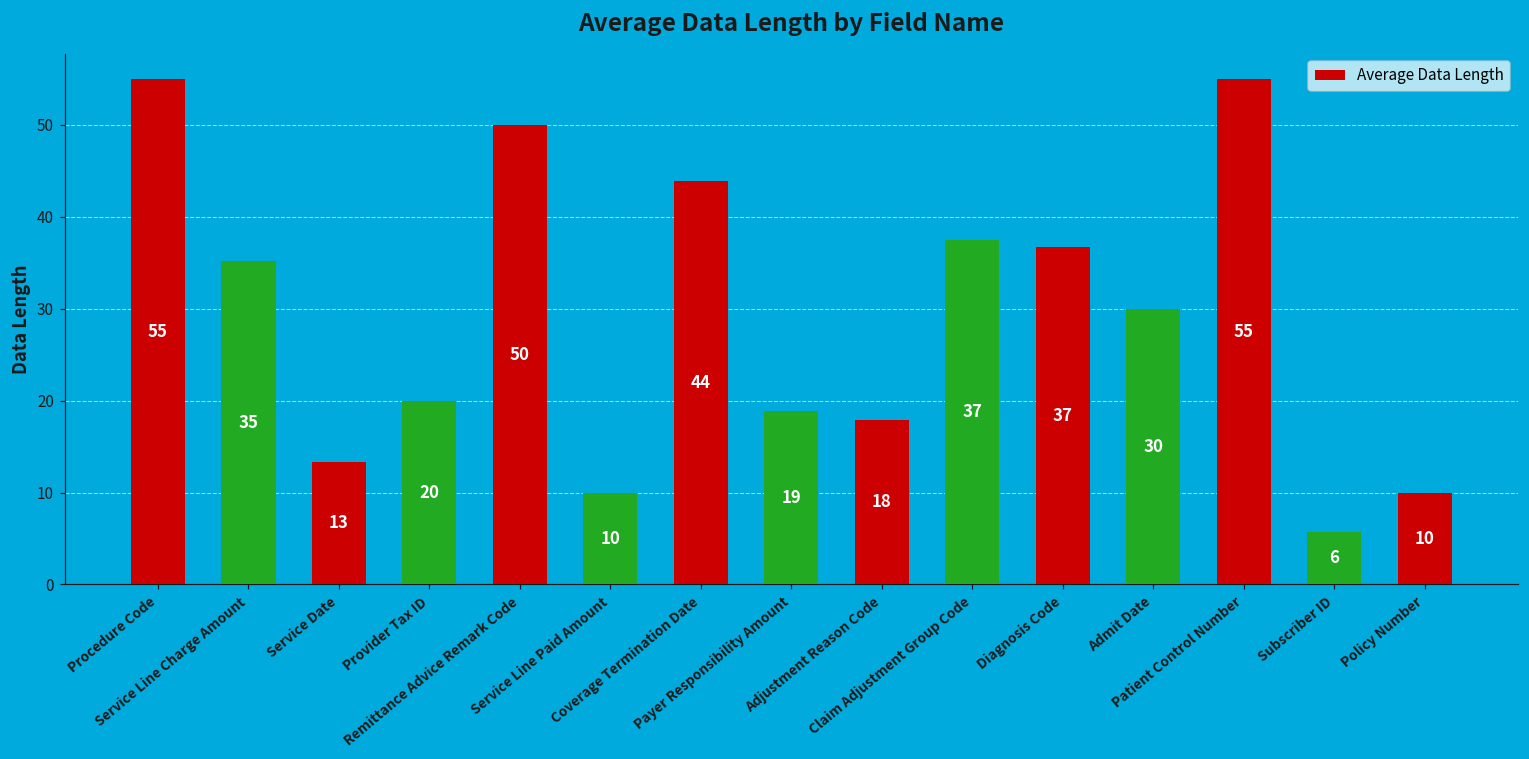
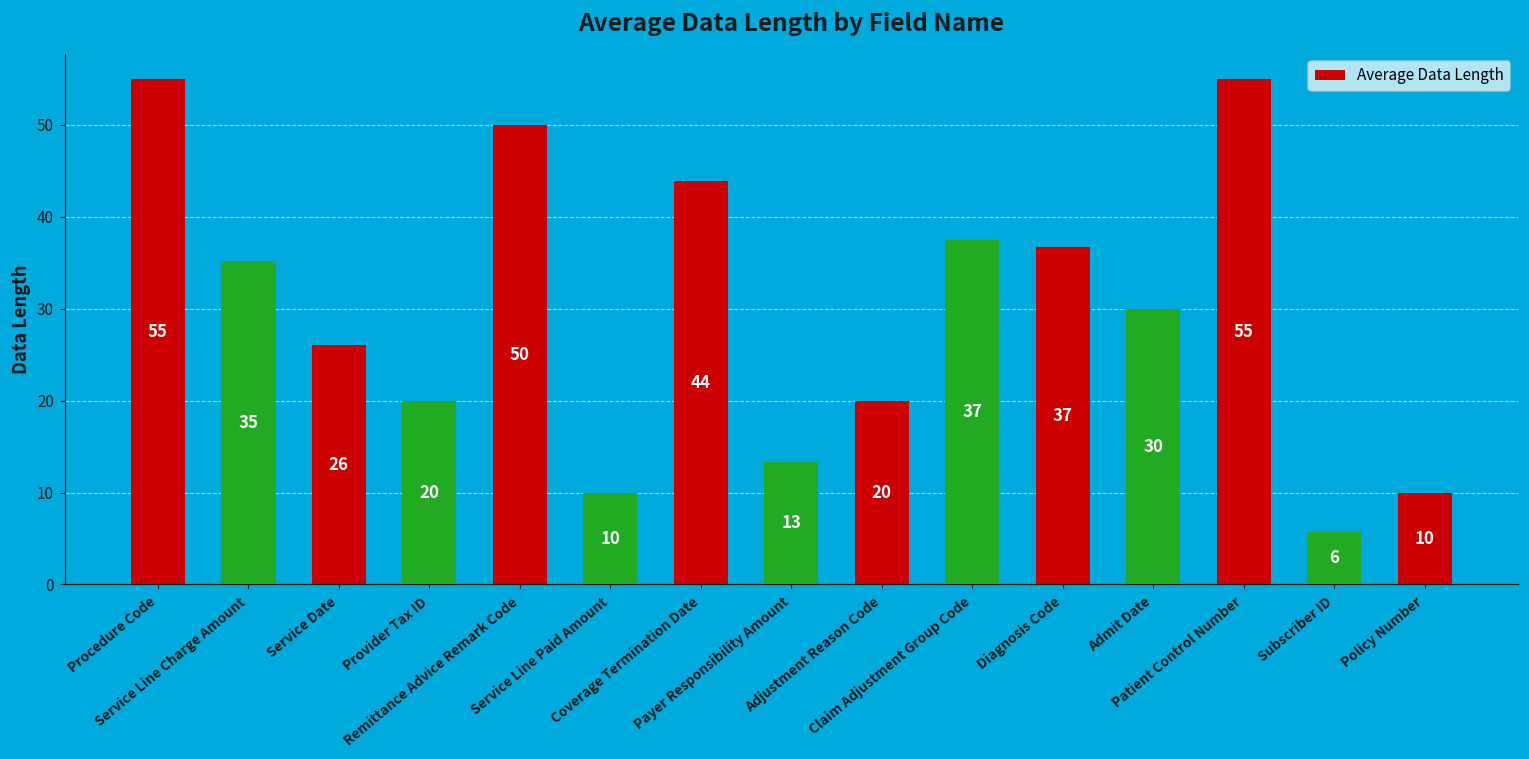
  {
    "Procedure Code": 55,
    "Service Line Charge Amount": 35,
-   "Service Date": 13,
+   "Service Date": 26,
    "Provider Tax ID": 20,
    "Remittance Advice Remark Code": 50,
    "Service Line Paid Amount": 10,
    "Coverage Termination Date": 44,
-   "Payer Responsibility Amount": 19,
-   "Adjustment Reason Code": 18,
+   "Payer Responsibility Amount": 13,
+   "Adjustment Reason Code": 20,
    "Claim Adjustment Group Code": 37,
    "Diagnosis Code": 37,
    "Admit Date": 30,
    "Patient Control Number": 55,
    "Subscriber ID": 6,
    "Policy Number": 10
  }
